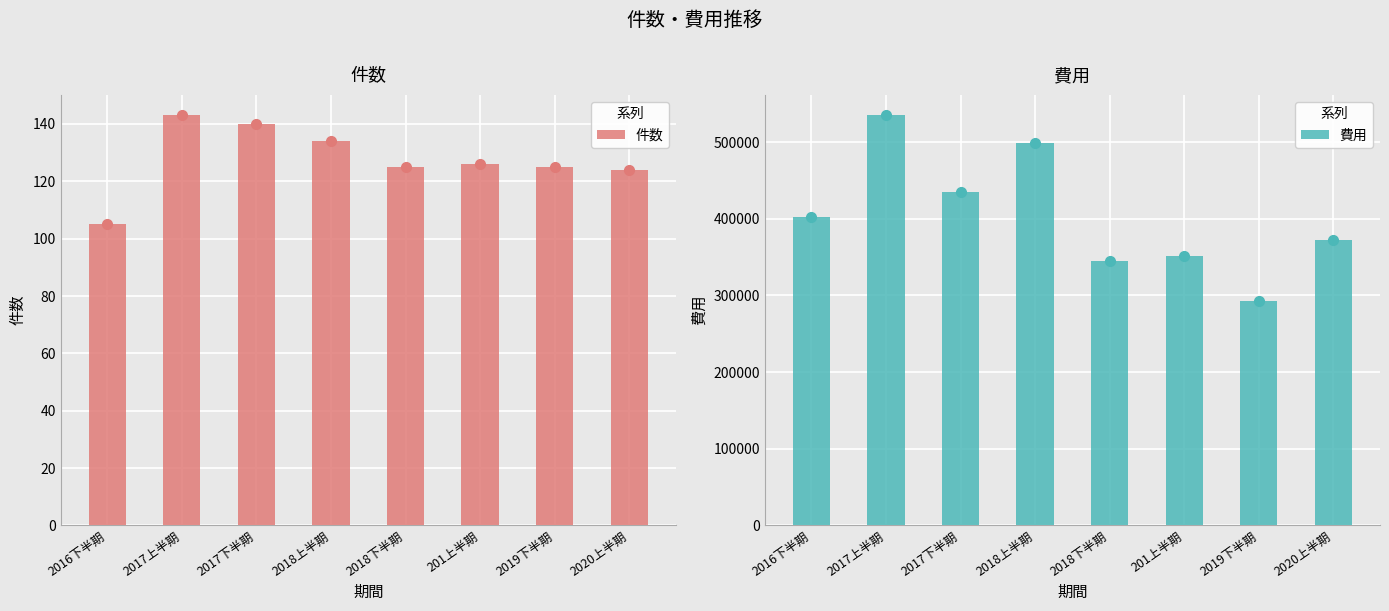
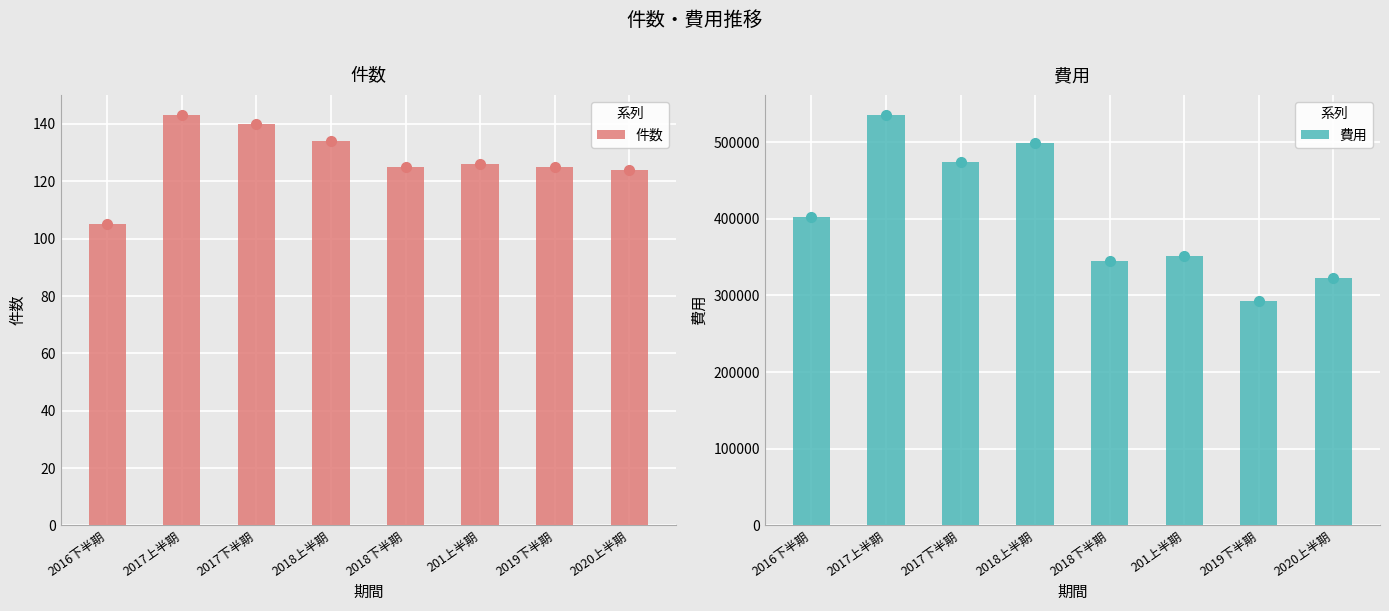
  {
    "件数": {
      "2016下半期": 105,
      "2017上半期": 143,
      "2017下半期": 140,
      "2018上半期": 134,
      "2018下半期": 125,
      "201上半期": 126,
      "2019下半期": 125,
      "2020上半期": 124
    },
    "費用": {
      "2016下半期": 400000,
      "2017上半期": 530000,
-     "2017下半期": 440000,
+     "2017下半期": 470000,
      "2018上半期": 500000,
      "2018下半期": 350000,
      "201上半期": 350000,
      "2019下半期": 290000,
-     "2020上半期": 370000
+     "2020上半期": 320000
    }
  }
